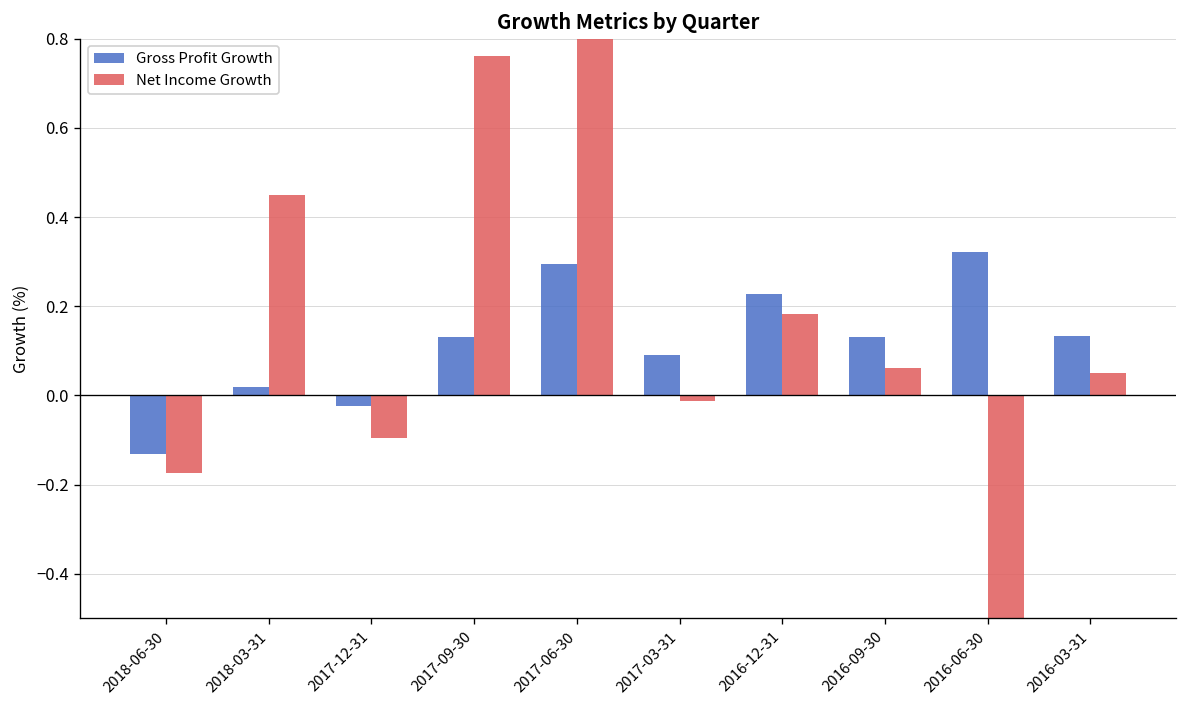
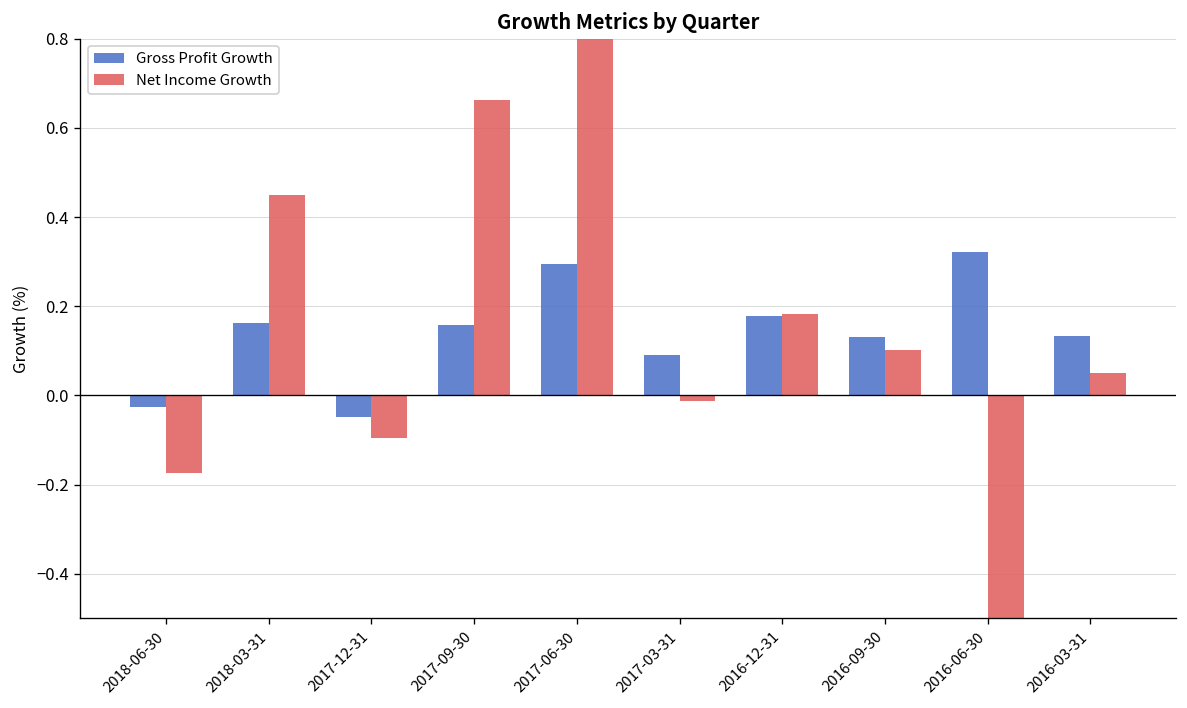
  {
    "Gross Profit Growth": {
-     "2018-06-30": -0.13,
-     "2018-03-31": 0.02,
-     "2017-12-31": -0.02,
-     "2017-09-30": 0.13,
+     "2018-06-30": -0.03,
+     "2018-03-31": 0.16,
+     "2017-12-31": -0.05,
+     "2017-09-30": 0.16,
      "2017-06-30": 0.29,
      "2017-03-31": 0.09,
-     "2016-12-31": 0.23,
+     "2016-12-31": 0.18,
      "2016-09-30": 0.13,
      "2016-06-30": 0.32,
      "2016-03-31": 0.13
    },
    "Net Income Growth": {
      "2018-06-30": -0.17,
      "2018-03-31": 0.45,
      "2017-12-31": -0.10,
-     "2017-09-30": 0.76,
+     "2017-09-30": 0.66,
      "2017-03-31": -0.01,
      "2016-12-31": 0.18,
-     "2016-09-30": 0.06,
+     "2016-09-30": 0.10,
      "2016-03-31": 0.05
    }
  }
